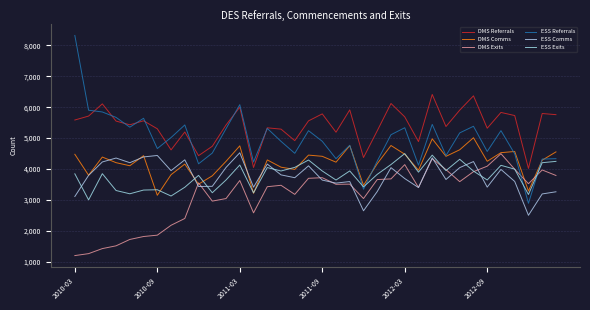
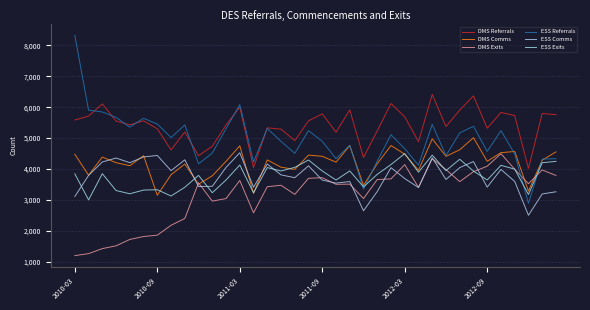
  {
    "DMS Referrals": {
      "2010-03": "5,600",
      "2010-09": "5,300",
      "2011-03": "6,000",
      "2011-09": "5,800",
      "2012-03": "5,700",
      "2012-09": "5,300"
    },
    "DMS Comms": {
      "2010-03": "4,500",
      "2010-09": "3,100",
      "2011-03": "4,700",
      "2011-09": "4,400",
      "2012-09": "4,200"
    },
    "DMS Exits": {
      "2010-03": "1,200",
      "2010-09": "1,900",
      "2011-03": "3,600",
      "2012-03": "4,100",
      "2012-09": "4,100"
    },
    "ESS Referrals": {
      "2010-03": "8,300",
-     "2010-09": "4,700",
+     "2010-09": "5,500",
      "2011-03": "6,100",
      "2011-09": "4,900",
-     "2012-03": "5,300",
+     "2012-03": "4,700",
      "2012-09": "4,600"
    }
  }
